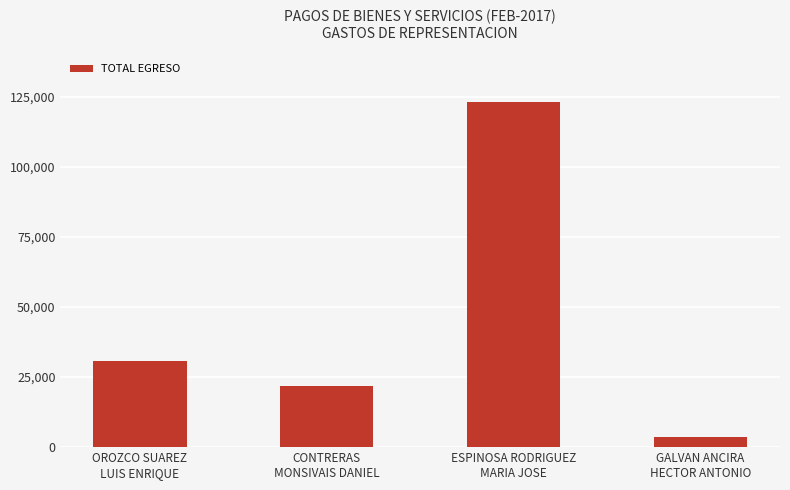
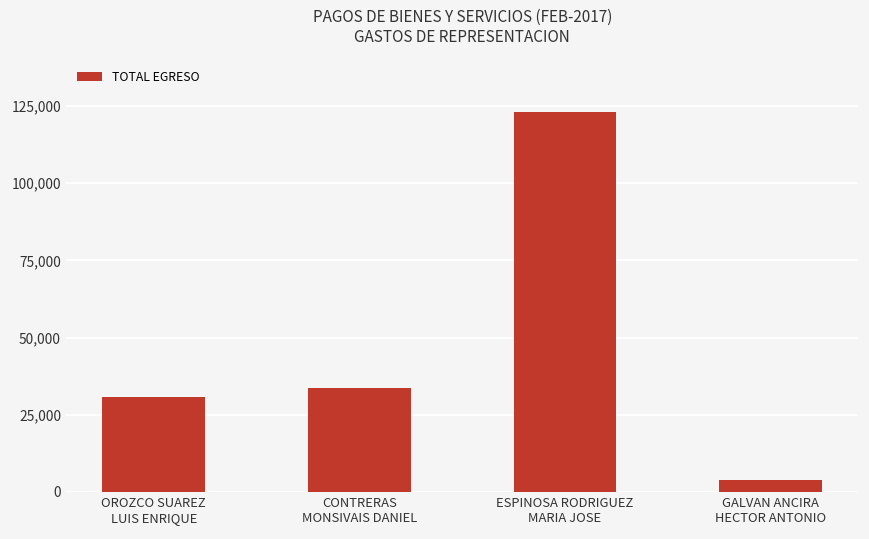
  {
    "OROZCO SUAREZ LUIS ENRIQUE": "31,000",
-   "CONTRERAS MONSIVAIS DANIEL": "22,000",
+   "CONTRERAS MONSIVAIS DANIEL": "34,000",
    "ESPINOSA RODRIGUEZ MARIA JOSE": "123,000",
    "GALVAN ANCIRA HECTOR ANTONIO": "4,000"
  }
